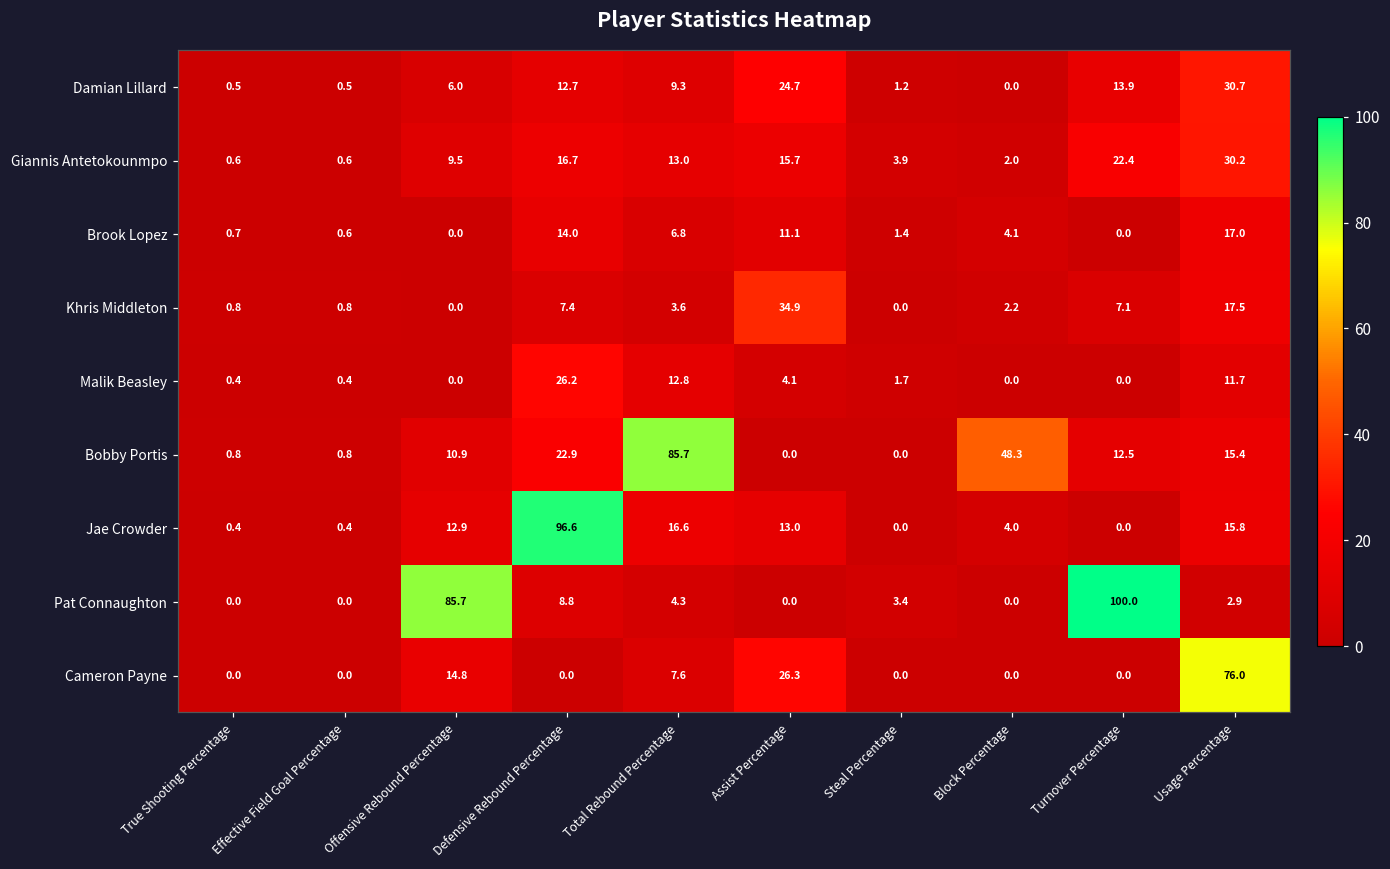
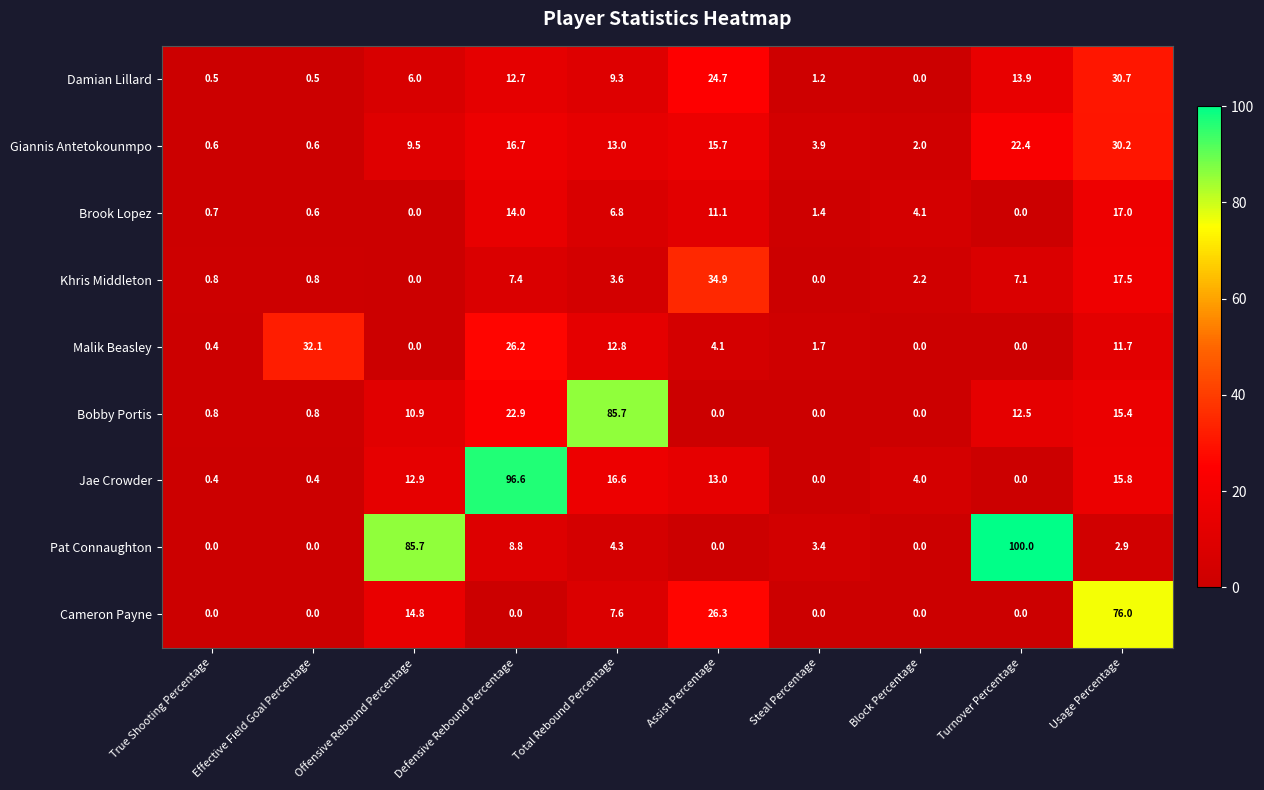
  {
    "Damian Lillard": {
      "True Shooting Percentage": 0.5,
      "Effective Field Goal Percentage": 0.5,
      "Offensive Rebound Percentage": 6.0,
      "Defensive Rebound Percentage": 12.7,
      "Total Rebound Percentage": 9.3,
      "Assist Percentage": 24.7,
      "Steal Percentage": 1.2,
      "Block Percentage": 0.0,
      "Turnover Percentage": 13.9,
      "Usage Percentage": 30.7
    },
    "Giannis Antetokounmpo": {
      "True Shooting Percentage": 0.6,
      "Effective Field Goal Percentage": 0.6,
      "Offensive Rebound Percentage": 9.5,
      "Defensive Rebound Percentage": 16.7,
      "Total Rebound Percentage": 13.0,
      "Assist Percentage": 15.7,
      "Steal Percentage": 3.9,
      "Block Percentage": 2.0,
      "Turnover Percentage": 22.4,
      "Usage Percentage": 30.2
    },
    "Brook Lopez": {
      "True Shooting Percentage": 0.7,
      "Effective Field Goal Percentage": 0.6,
      "Offensive Rebound Percentage": 0.0,
      "Defensive Rebound Percentage": 14.0,
      "Total Rebound Percentage": 6.8,
      "Assist Percentage": 11.1,
      "Steal Percentage": 1.4,
      "Block Percentage": 4.1,
      "Turnover Percentage": 0.0,
      "Usage Percentage": 17.0
    },
    "Khris Middleton": {
      "True Shooting Percentage": 0.8,
      "Effective Field Goal Percentage": 0.8,
      "Offensive Rebound Percentage": 0.0,
      "Defensive Rebound Percentage": 7.4,
      "Total Rebound Percentage": 3.6,
      "Assist Percentage": 34.9,
      "Steal Percentage": 0.0,
      "Block Percentage": 2.2,
      "Turnover Percentage": 7.1,
      "Usage Percentage": 17.5
    },
    "Malik Beasley": {
      "True Shooting Percentage": 0.4,
-     "Effective Field Goal Percentage": 0.4,
+     "Effective Field Goal Percentage": 32.1,
      "Offensive Rebound Percentage": 0.0,
      "Defensive Rebound Percentage": 26.2,
      "Total Rebound Percentage": 12.8,
      "Assist Percentage": 4.1,
      "Steal Percentage": 1.7,
      "Block Percentage": 0.0,
      "Turnover Percentage": 0.0,
      "Usage Percentage": 11.7
    },
    "Bobby Portis": {
      "True Shooting Percentage": 0.8,
      "Effective Field Goal Percentage": 0.8,
      "Offensive Rebound Percentage": 10.9,
      "Defensive Rebound Percentage": 22.9,
      "Total Rebound Percentage": 85.7,
      "Assist Percentage": 0.0,
      "Steal Percentage": 0.0,
-     "Block Percentage": 48.3,
+     "Block Percentage": 0.0,
      "Turnover Percentage": 12.5,
      "Usage Percentage": 15.4
    },
    "Jae Crowder": {
      "True Shooting Percentage": 0.4,
      "Effective Field Goal Percentage": 0.4,
      "Offensive Rebound Percentage": 12.9,
      "Defensive Rebound Percentage": 96.6,
      "Total Rebound Percentage": 16.6,
      "Assist Percentage": 13.0,
      "Steal Percentage": 0.0,
      "Block Percentage": 4.0,
      "Turnover Percentage": 0.0,
      "Usage Percentage": 15.8
    },
    "Pat Connaughton": {
      "True Shooting Percentage": 0.0,
      "Effective Field Goal Percentage": 0.0,
      "Offensive Rebound Percentage": 85.7,
      "Defensive Rebound Percentage": 8.8,
      "Total Rebound Percentage": 4.3,
      "Assist Percentage": 0.0,
      "Steal Percentage": 3.4,
      "Block Percentage": 0.0,
      "Turnover Percentage": 100.0,
      "Usage Percentage": 2.9
    },
    "Cameron Payne": {
      "True Shooting Percentage": 0.0,
      "Effective Field Goal Percentage": 0.0,
      "Offensive Rebound Percentage": 14.8,
      "Defensive Rebound Percentage": 0.0,
      "Total Rebound Percentage": 7.6,
      "Assist Percentage": 26.3,
      "Steal Percentage": 0.0,
      "Block Percentage": 0.0,
      "Turnover Percentage": 0.0,
      "Usage Percentage": 76.0
    }
  }
